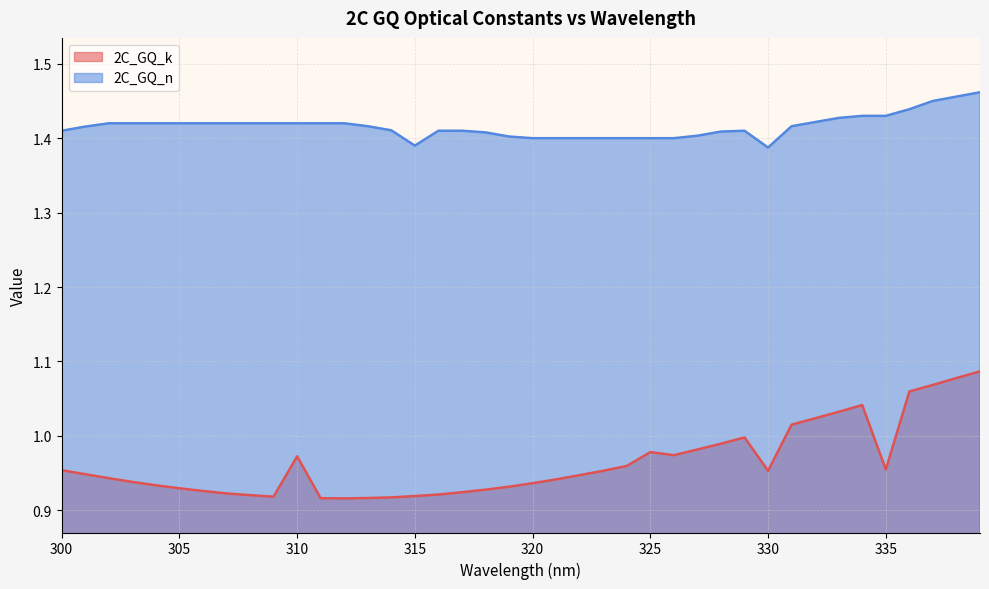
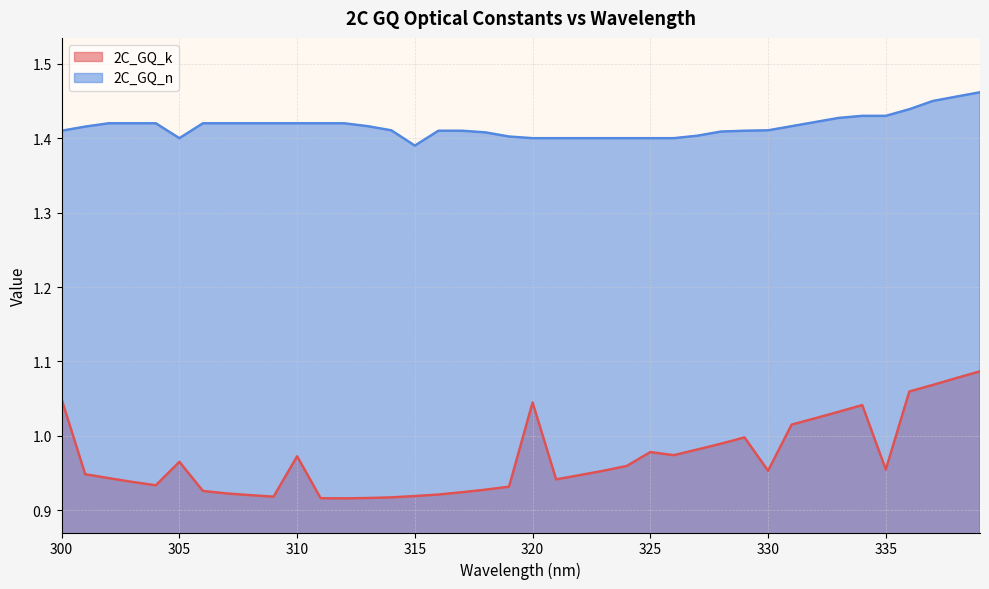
  {
    "2C_GQ_k": {
-     "300": 0.95,
-     "305": 0.93,
+     "300": 1.05,
+     "305": 0.97,
      "310": 0.97,
      "315": 0.92,
-     "320": 0.94,
+     "320": 1.04,
      "325": 0.98,
      "330": 0.95,
      "335": 0.95
    },
    "2C_GQ_n": {
      "300": 1.41,
-     "305": 1.42,
+     "305": 1.40,
      "310": 1.42,
      "315": 1.39,
      "320": 1.40,
      "325": 1.40,
-     "330": 1.39,
+     "330": 1.41,
      "335": 1.43
    }
  }
